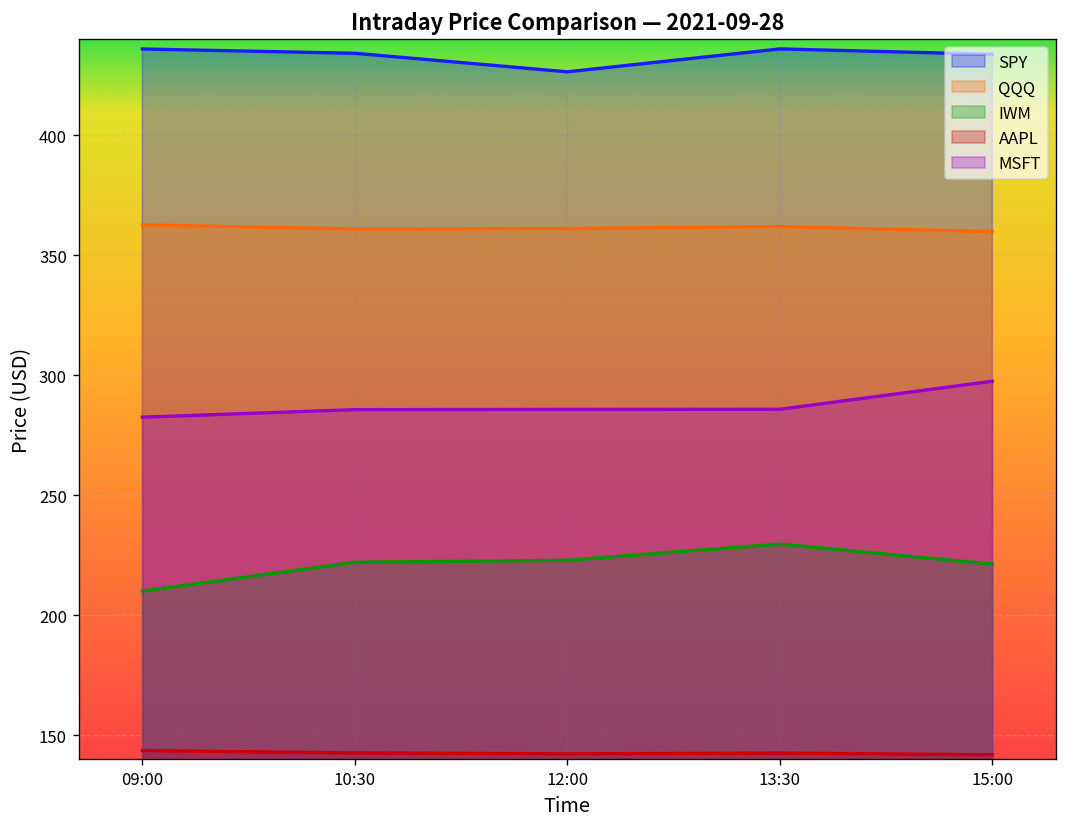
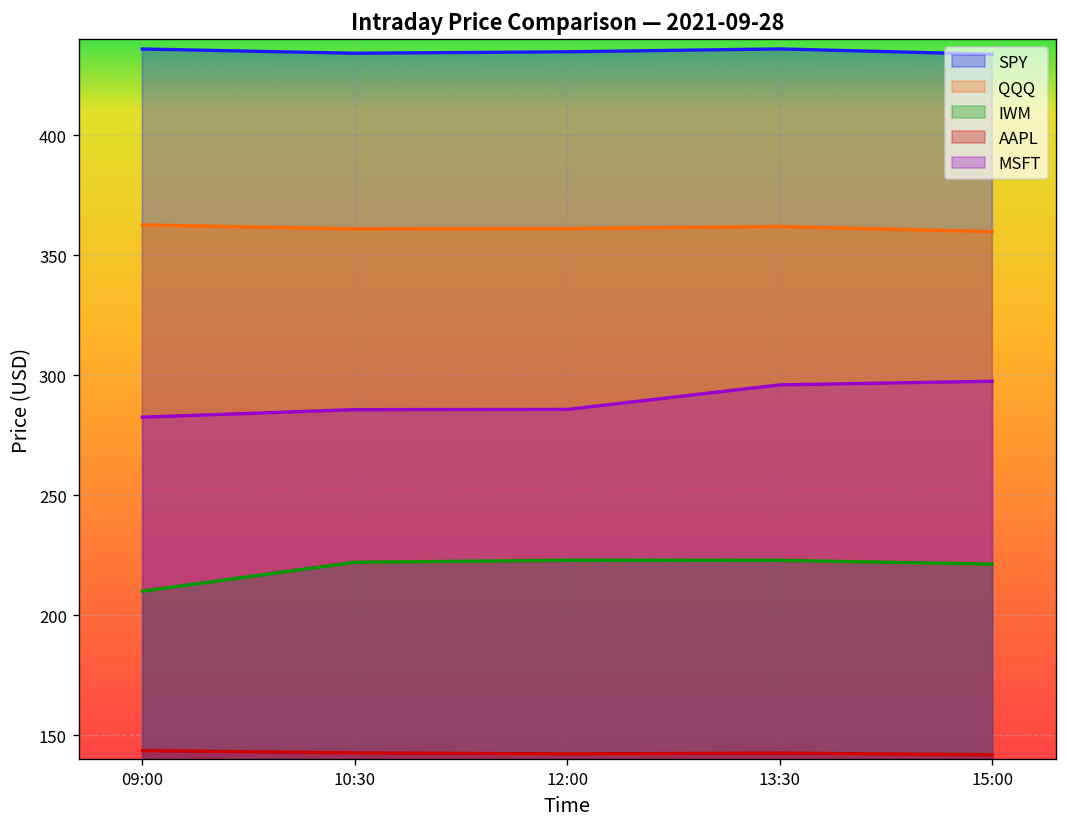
  {
    "SPY": {
      "09:00": 436,
      "10:30": 434,
-     "12:00": 426,
+     "12:00": 435,
      "13:30": 436
    },
    "IWM": {
      "09:00": 210,
      "10:30": 222,
      "12:00": 223,
-     "13:30": 230,
+     "13:30": 223,
      "15:00": 221
    },
    "MSFT": {
      "09:00": 283,
      "10:30": 286,
      "12:00": 286,
-     "13:30": 286,
+     "13:30": 296,
      "15:00": 297
    }
  }
